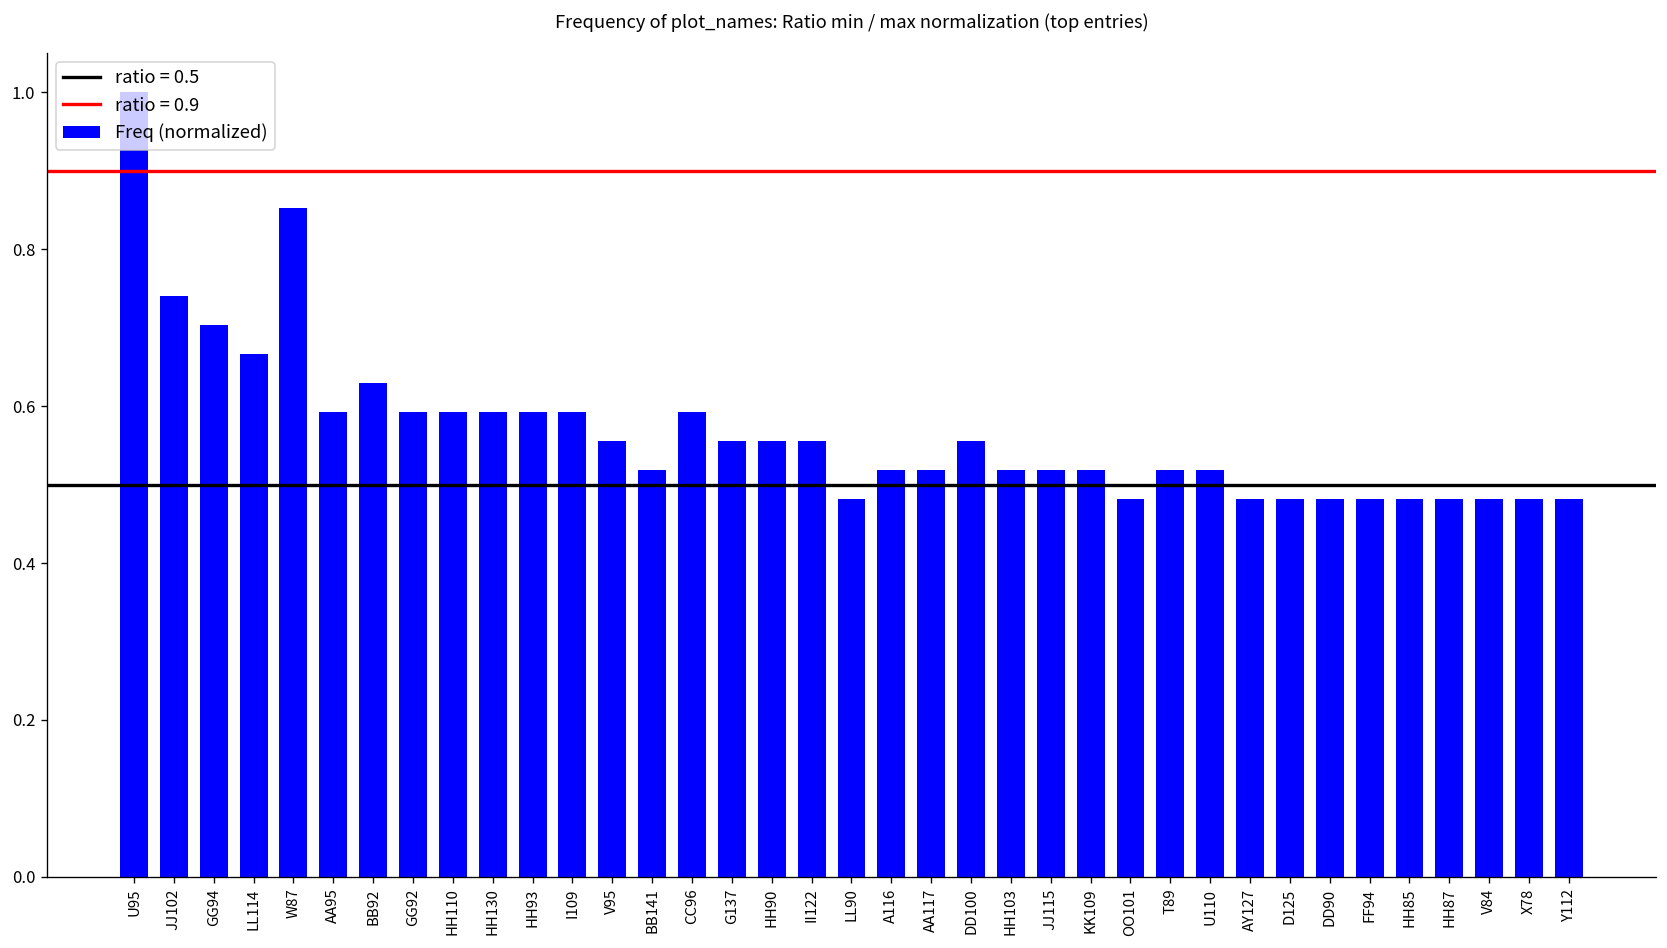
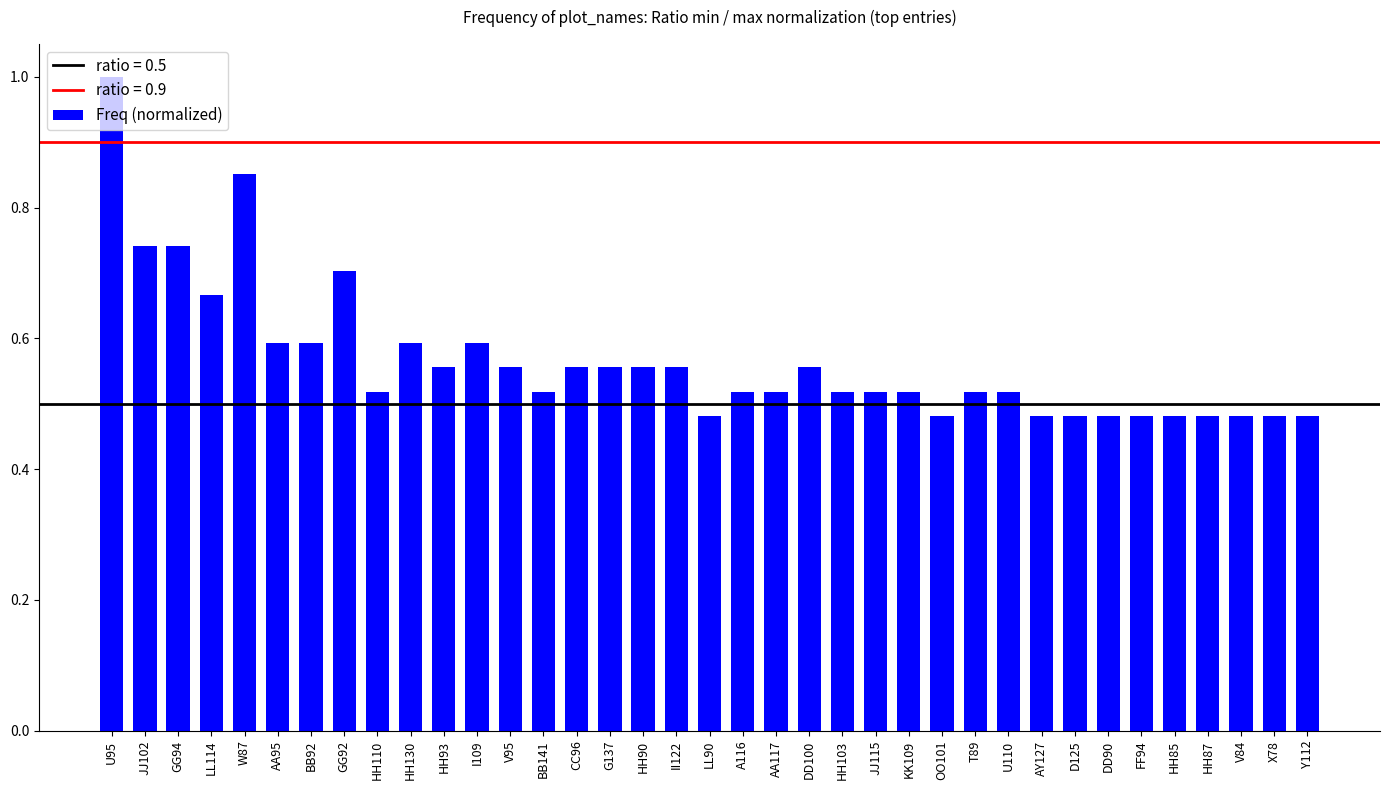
  {
    "JJ102": 0.74,
-   "GG94": 0.70,
+   "GG94": 0.74,
    "LL114": 0.67,
    "W87": 0.85,
    "AA95": 0.59,
-   "BB92": 0.63,
-   "GG92": 0.59,
-   "HH110": 0.59,
+   "BB92": 0.59,
+   "GG92": 0.70,
+   "HH110": 0.52,
    "HH130": 0.59,
-   "HH93": 0.59,
+   "HH93": 0.56,
    "I109": 0.59,
    "V95": 0.56,
    "BB141": 0.52,
-   "CC96": 0.59,
+   "CC96": 0.56,
    "G137": 0.56,
    "HH90": 0.56,
    "II122": 0.56,
    "LL90": 0.48,
    "A116": 0.52,
    "AA117": 0.52,
    "DD100": 0.56,
    "HH103": 0.52,
    "JJ115": 0.52,
    "KK109": 0.52,
    "OO101": 0.48,
    "T89": 0.52,
    "U110": 0.52,
    "AY127": 0.48,
    "D125": 0.48,
    "DD90": 0.48,
    "FF94": 0.48,
    "HH85": 0.48,
    "HH87": 0.48,
    "V84": 0.48,
    "X78": 0.48,
    "Y112": 0.48
  }
